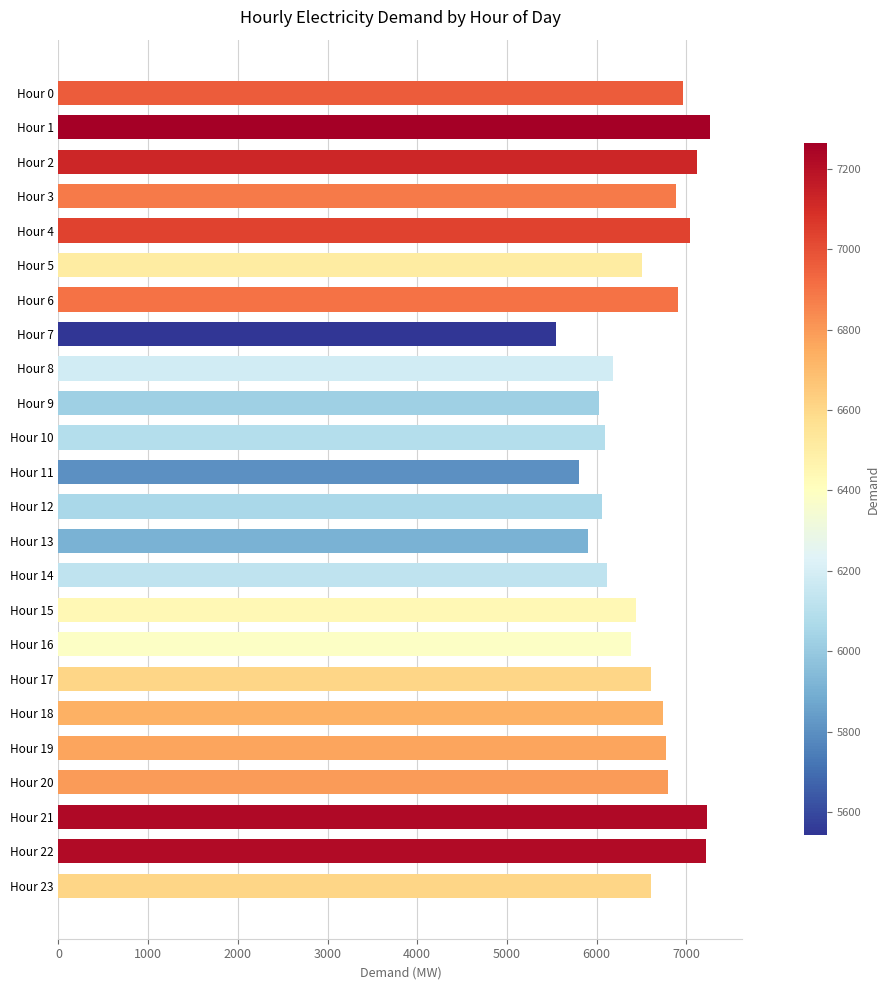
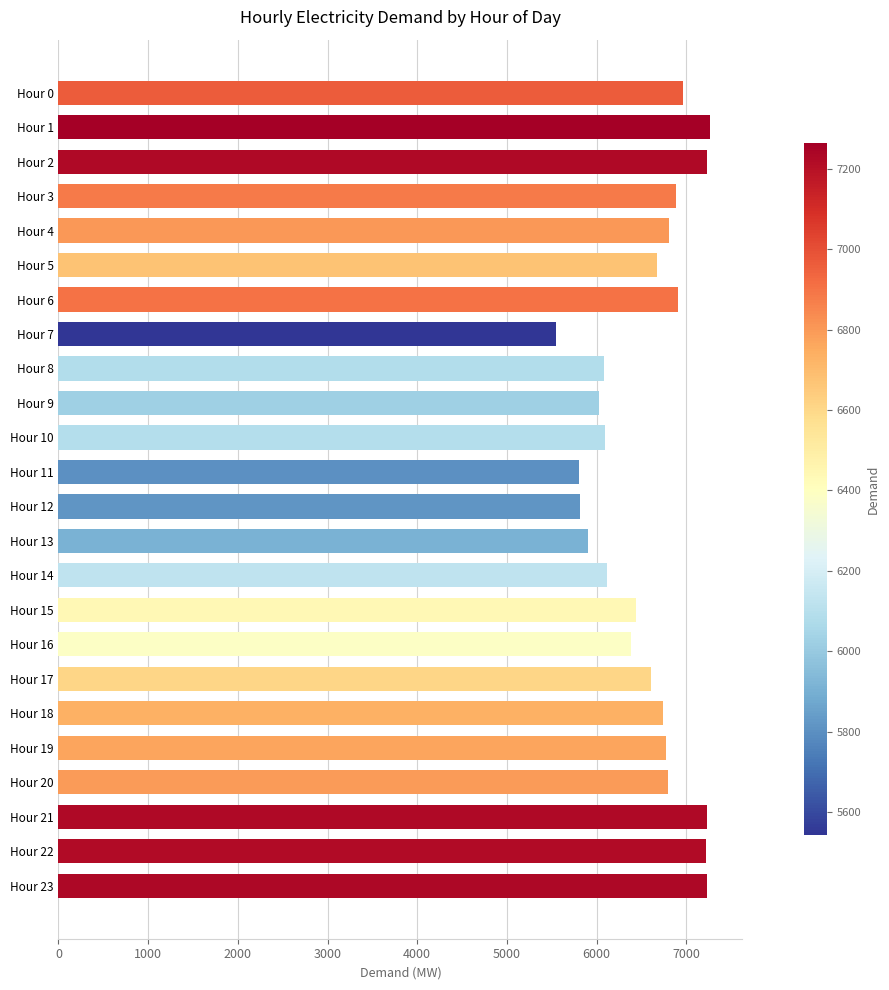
  {
    "Hour 0": 7000,
    "Hour 1": 7300,
-   "Hour 2": 7100,
+   "Hour 2": 7200,
    "Hour 3": 6900,
-   "Hour 4": 7000,
-   "Hour 5": 6500,
+   "Hour 4": 6800,
+   "Hour 5": 6700,
    "Hour 6": 6900,
    "Hour 7": 5500,
-   "Hour 8": 6200,
+   "Hour 8": 6100,
    "Hour 9": 6000,
    "Hour 10": 6100,
    "Hour 11": 5800,
-   "Hour 12": 6100,
+   "Hour 12": 5800,
    "Hour 13": 5900,
    "Hour 14": 6100,
    "Hour 15": 6400,
    "Hour 16": 6400,
    "Hour 17": 6600,
    "Hour 18": 6700,
    "Hour 19": 6800,
    "Hour 20": 6800,
    "Hour 21": 7200,
    "Hour 22": 7200,
-   "Hour 23": 6600
+   "Hour 23": 7200
  }
